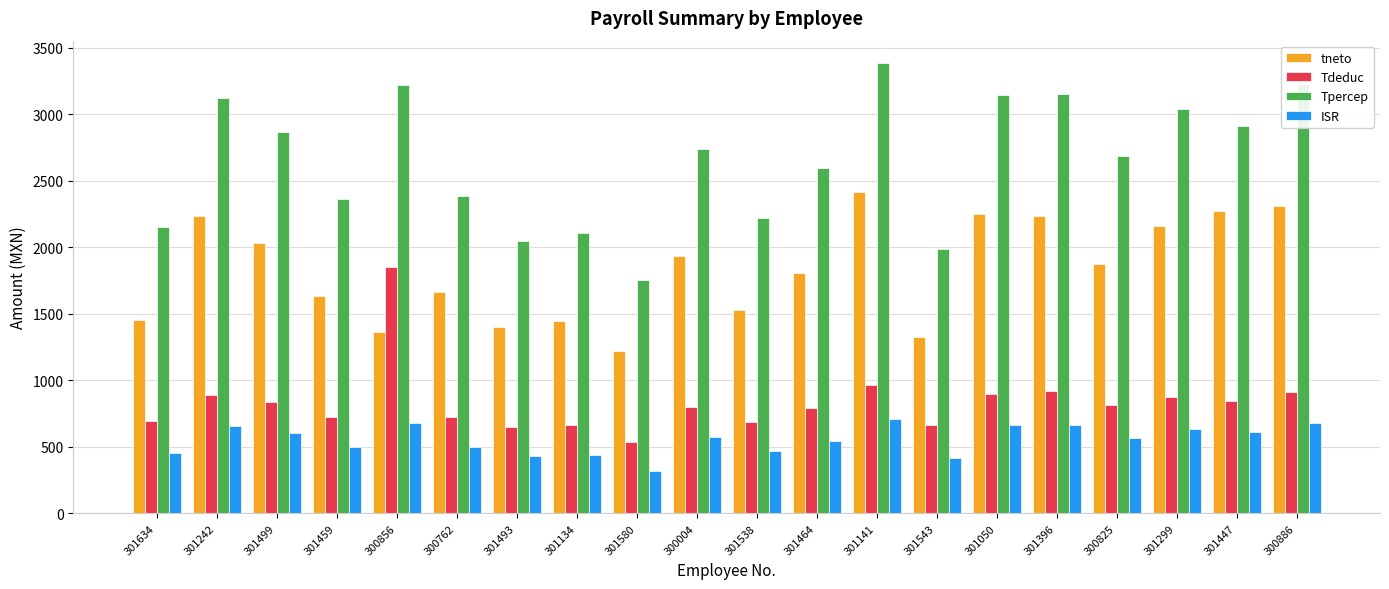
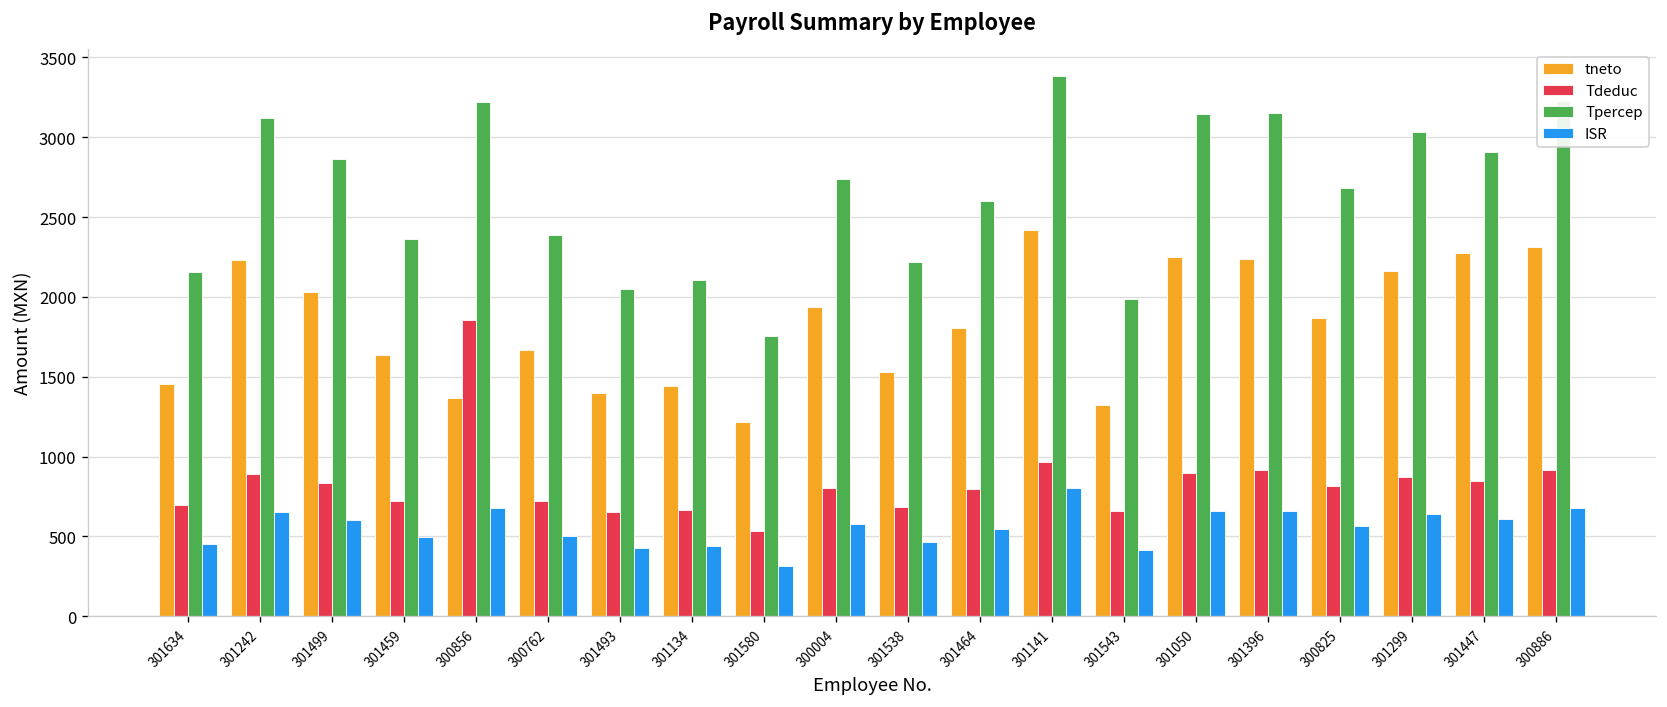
  {
    "tneto": {
      "301634": 1460,
      "301242": 2230,
      "301499": 2030,
      "301459": 1640,
      "300856": 1370,
      "300762": 1670,
      "301493": 1400,
      "301134": 1440,
      "301580": 1220,
      "300004": 1940,
      "301538": 1530,
      "301464": 1800,
      "301141": 2420,
      "301543": 1330,
      "301050": 2250,
      "301396": 2230,
      "300825": 1870,
      "301299": 2160,
      "301447": 2270,
      "300886": 2310
    },
    "Tdeduc": {
      "301634": 700,
      "301242": 890,
      "301499": 840,
      "301459": 720,
      "300856": 1850,
      "300762": 720,
      "301493": 650,
      "301134": 660,
      "301580": 540,
      "300004": 800,
      "301538": 690,
      "301464": 800,
      "301141": 970,
      "301543": 660,
      "301050": 900,
      "301396": 920,
      "300825": 810,
      "301299": 870,
      "301447": 850,
      "300886": 910
    },
    "Tpercep": {
      "301634": 2150,
      "301242": 3120,
      "301499": 2870,
      "301459": 2360,
      "300856": 3220,
      "300762": 2390,
      "301493": 2050,
      "301134": 2110,
      "301580": 1750,
      "300004": 2740,
      "301538": 2220,
      "301464": 2600,
      "301141": 3380,
      "301543": 1990,
      "301050": 3150,
      "301396": 3150,
      "300825": 2680,
      "301299": 3040,
      "301447": 2910
    },
    "ISR": {
      "301634": 450,
      "301242": 660,
      "301499": 600,
      "301459": 500,
      "300856": 680,
      "300762": 500,
      "301493": 430,
      "301134": 440,
      "301580": 320,
      "300004": 580,
      "301538": 470,
      "301464": 550,
-     "301141": 710,
+     "301141": 800,
      "301543": 420,
      "301050": 660,
      "301396": 660,
      "300825": 560,
      "301299": 640,
      "301447": 610,
      "300886": 680
    }
  }
